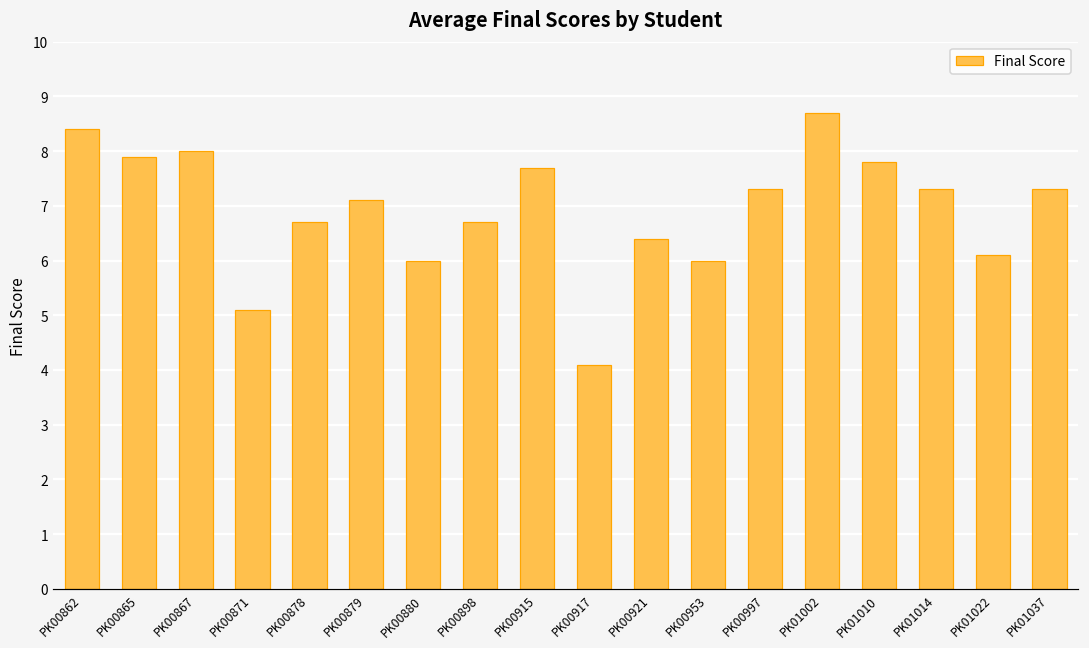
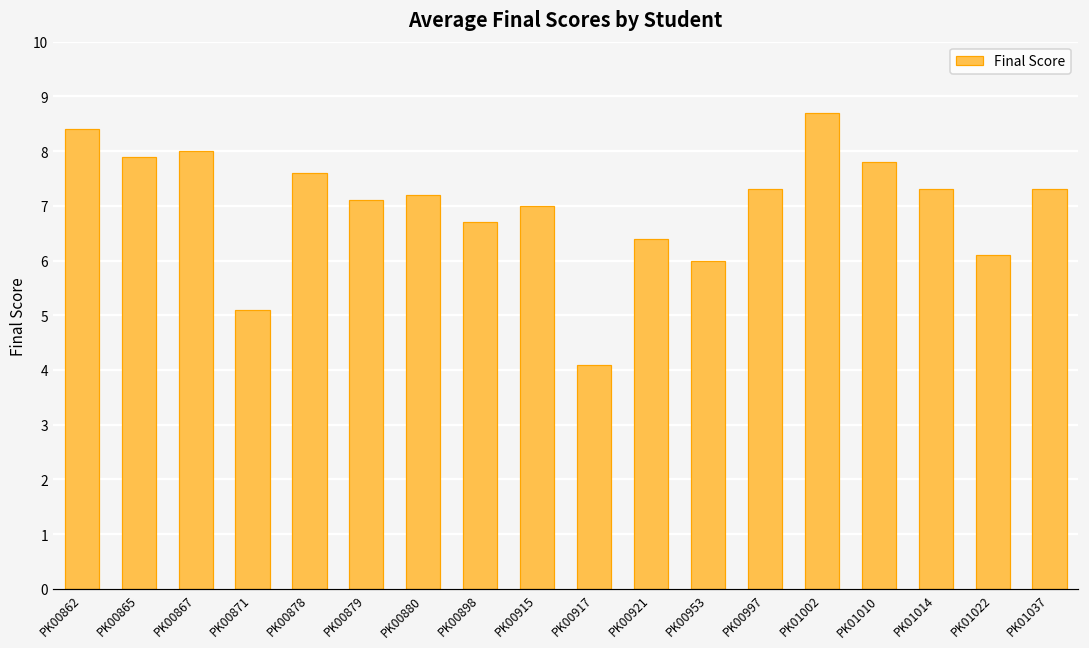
  {
    "PK00862": 8.4,
    "PK00865": 7.9,
    "PK00867": 8.0,
    "PK00871": 5.1,
-   "PK00878": 6.7,
+   "PK00878": 7.6,
    "PK00879": 7.1,
-   "PK00880": 6.0,
+   "PK00880": 7.2,
    "PK00898": 6.7,
-   "PK00915": 7.7,
+   "PK00915": 7.0,
    "PK00917": 4.1,
    "PK00921": 6.4,
    "PK00953": 6.0,
    "PK00997": 7.3,
    "PK01002": 8.7,
    "PK01010": 7.8,
    "PK01014": 7.3,
    "PK01022": 6.1,
    "PK01037": 7.3
  }
